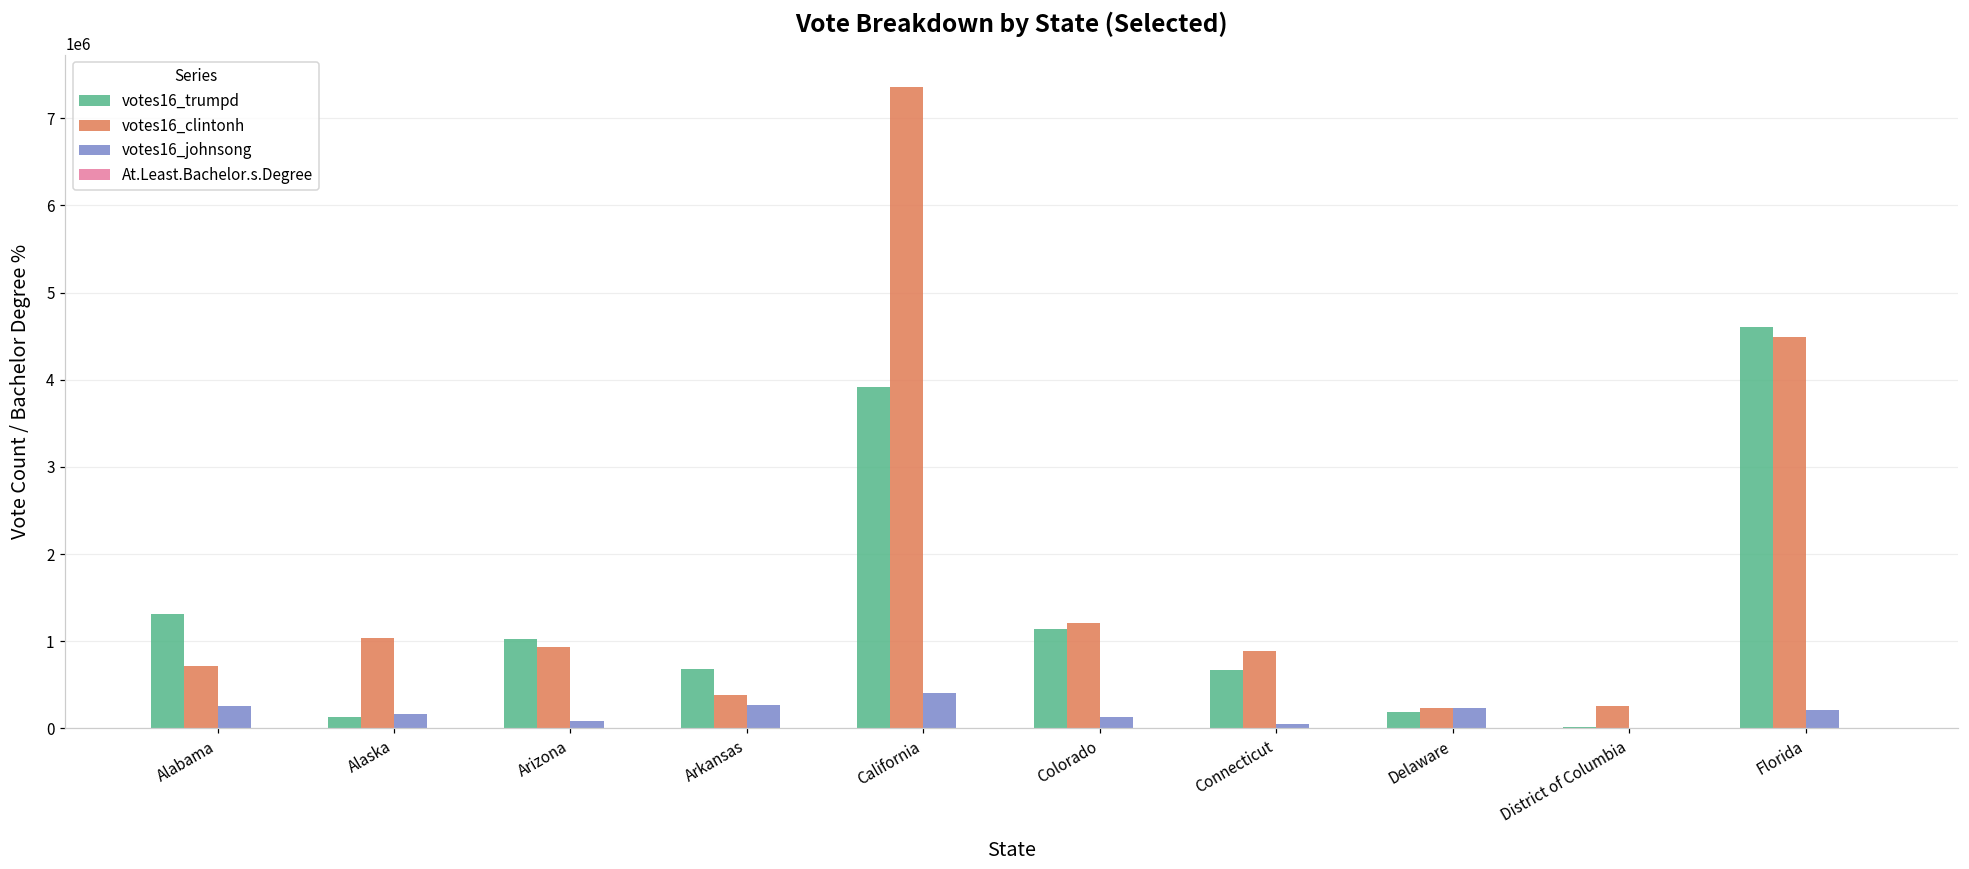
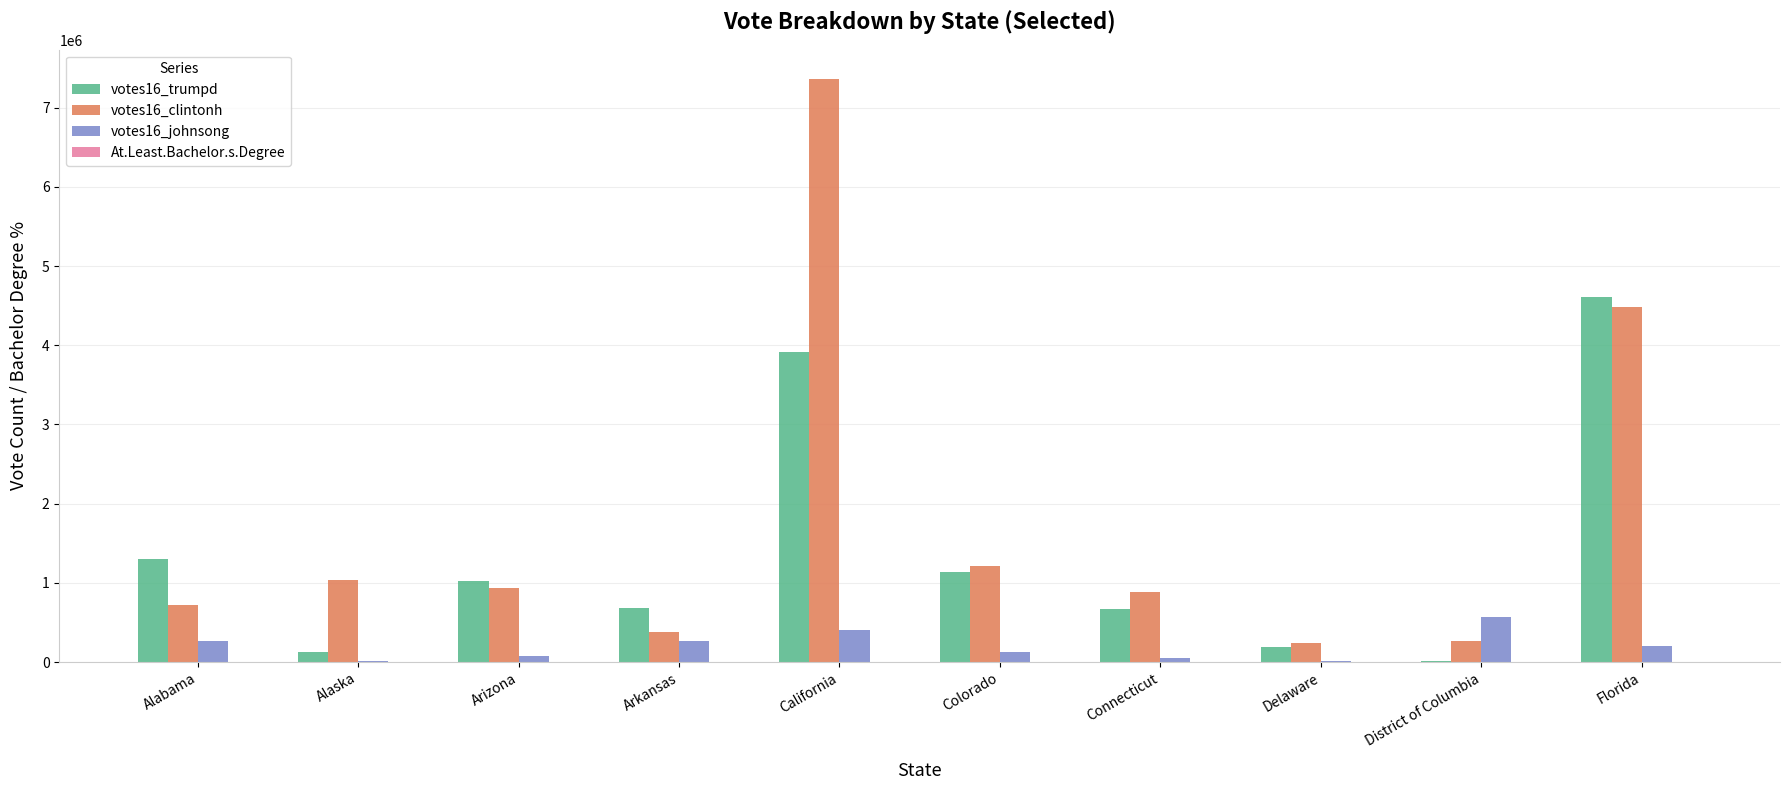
  {
    "votes16_trumpd": {
      "Alabama": 1300000,
      "Alaska": 100000,
      "Arizona": 1000000,
      "Arkansas": 700000,
      "California": 3900000,
      "Colorado": 1100000,
      "Connecticut": 700000,
      "Delaware": 200000,
      "Florida": 4600000
    },
    "votes16_clintonh": {
      "Alabama": 700000,
      "Alaska": 1000000,
      "Arizona": 900000,
      "Arkansas": 400000,
      "California": 7400000,
      "Colorado": 1200000,
      "Connecticut": 900000,
      "Delaware": 200000,
      "District of Columbia": 300000,
      "Florida": 4500000
    },
    "votes16_johnsong": {
      "Alabama": 300000,
-     "Alaska": 200000,
+     "Alaska": 0,
      "Arizona": 100000,
      "Arkansas": 300000,
      "California": 400000,
      "Colorado": 100000,
      "Connecticut": 0,
-     "Delaware": 200000,
-     "District of Columbia": 0,
+     "Delaware": 0,
+     "District of Columbia": 600000,
      "Florida": 200000
    }
  }
